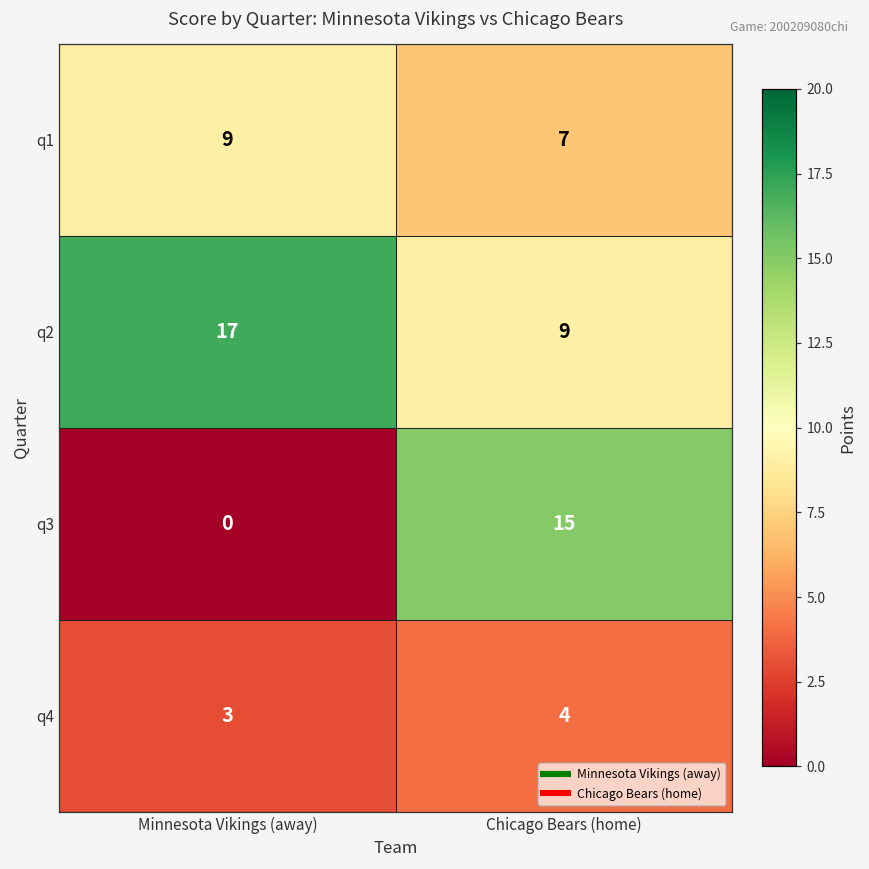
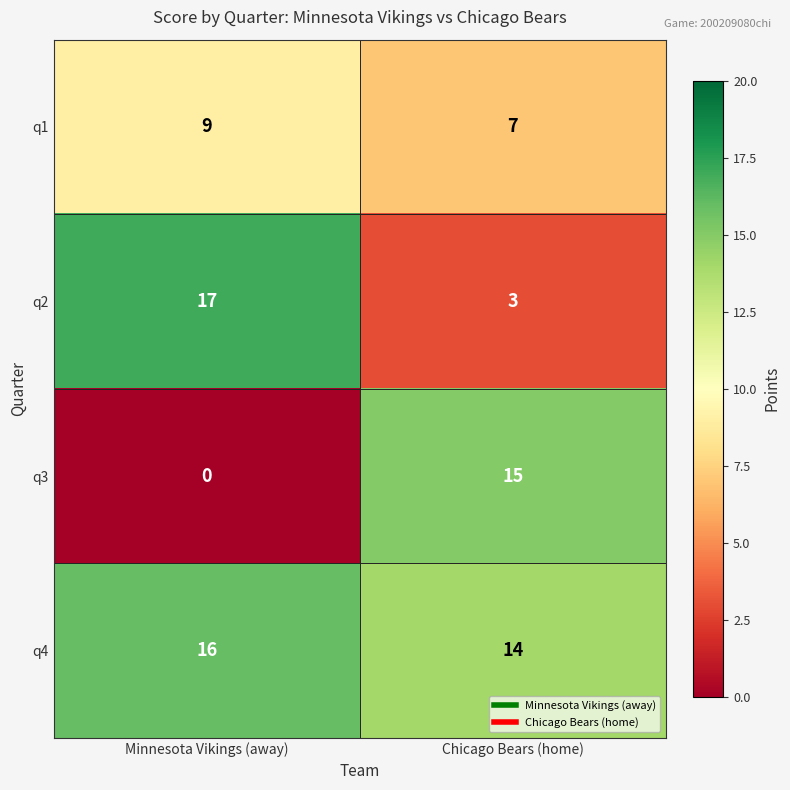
  {
    "q1": {
      "Minnesota Vikings (away)": 9,
      "Chicago Bears (home)": 7
    },
    "q2": {
      "Minnesota Vikings (away)": 17,
-     "Chicago Bears (home)": 9
+     "Chicago Bears (home)": 3
    },
    "q3": {
      "Minnesota Vikings (away)": 0,
      "Chicago Bears (home)": 15
    },
    "q4": {
-     "Minnesota Vikings (away)": 3,
-     "Chicago Bears (home)": 4
+     "Minnesota Vikings (away)": 16,
+     "Chicago Bears (home)": 14
    }
  }
